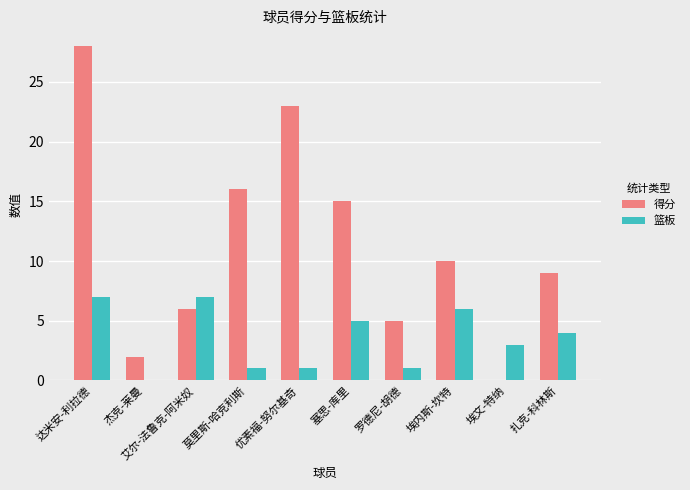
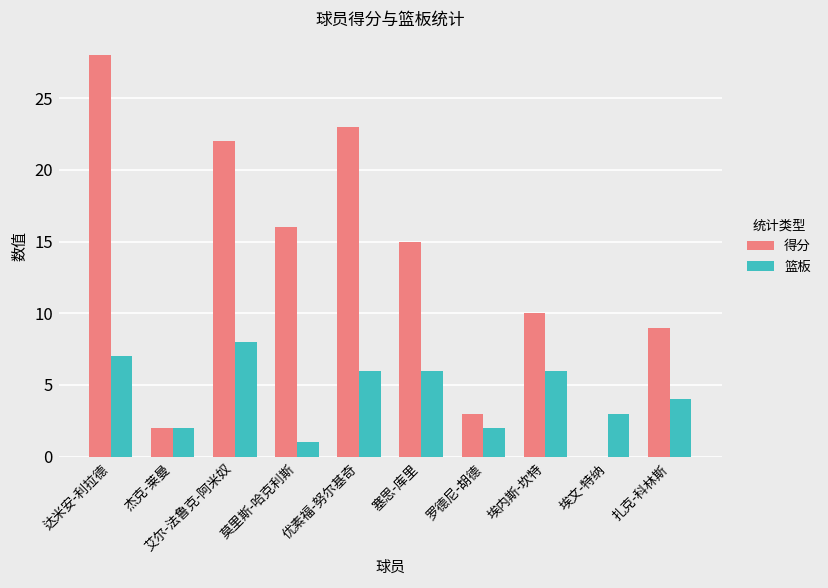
  {
    "得分": {
      "达米安-利拉德": 28,
      "杰克-莱曼": 2,
-     "艾尔-法鲁克-阿米奴": 6,
+     "艾尔-法鲁克-阿米奴": 22,
      "莫里斯-哈克利斯": 16,
      "优素福-努尔基奇": 23,
      "塞思-库里": 15,
-     "罗德尼-胡德": 5,
+     "罗德尼-胡德": 3,
      "埃内斯-坎特": 10,
      "埃文-特纳": 0,
      "扎克-科林斯": 9
    },
    "篮板": {
      "达米安-利拉德": 7,
-     "杰克-莱曼": 0,
-     "艾尔-法鲁克-阿米奴": 7,
+     "杰克-莱曼": 2,
+     "艾尔-法鲁克-阿米奴": 8,
      "莫里斯-哈克利斯": 1,
-     "优素福-努尔基奇": 1,
-     "塞思-库里": 5,
-     "罗德尼-胡德": 1,
+     "优素福-努尔基奇": 6,
+     "塞思-库里": 6,
+     "罗德尼-胡德": 2,
      "埃内斯-坎特": 6,
      "埃文-特纳": 3,
      "扎克-科林斯": 4
    }
  }
